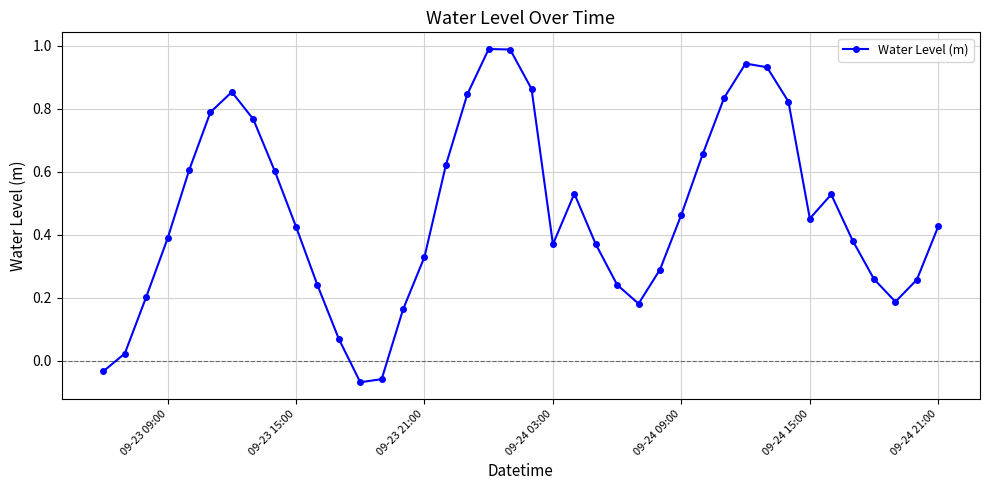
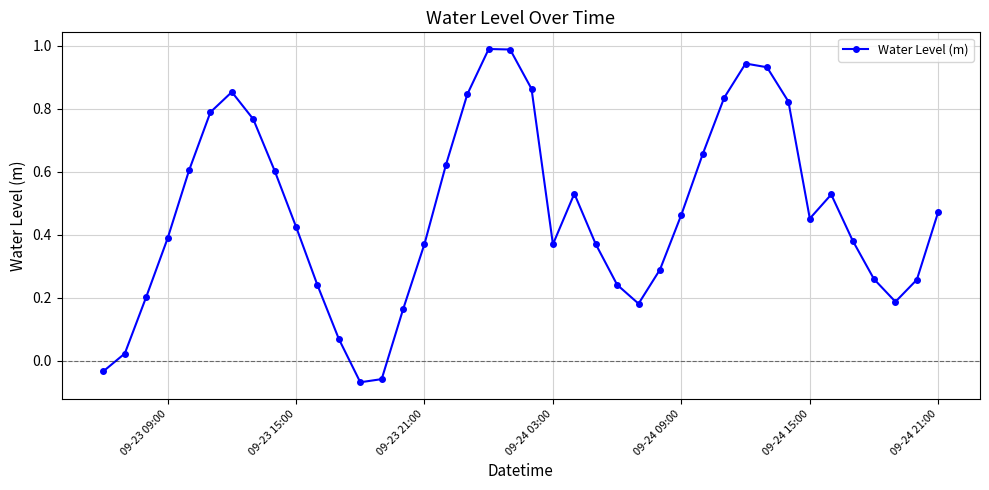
  {
    "09-23 09:00": 0.39,
    "09-23 15:00": 0.43,
-   "09-23 21:00": 0.33,
+   "09-23 21:00": 0.37,
    "09-24 03:00": 0.37,
    "09-24 09:00": 0.46,
    "09-24 15:00": 0.45,
-   "09-24 21:00": 0.43
+   "09-24 21:00": 0.47
  }
